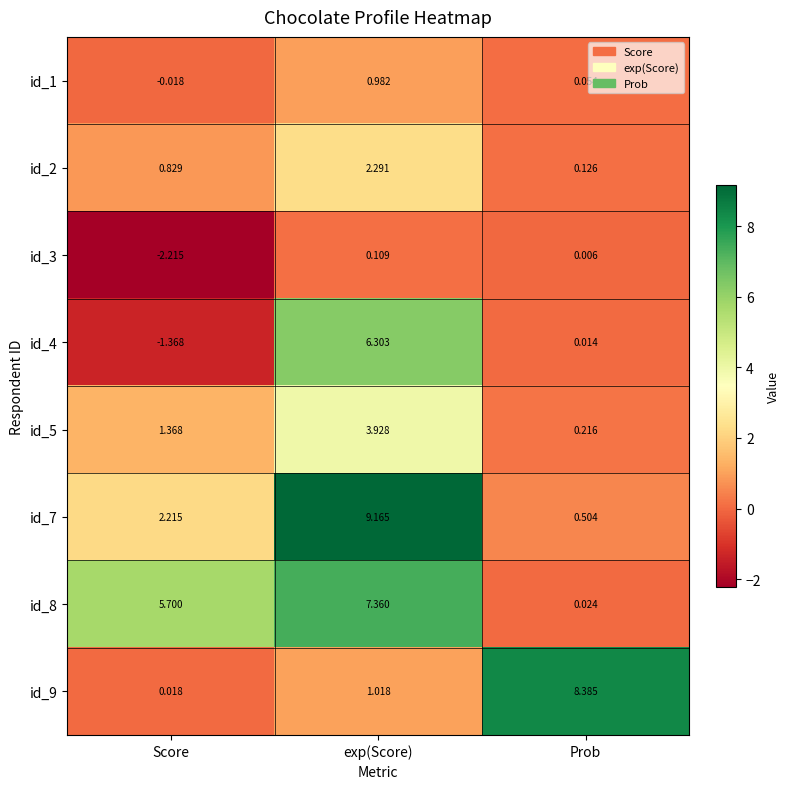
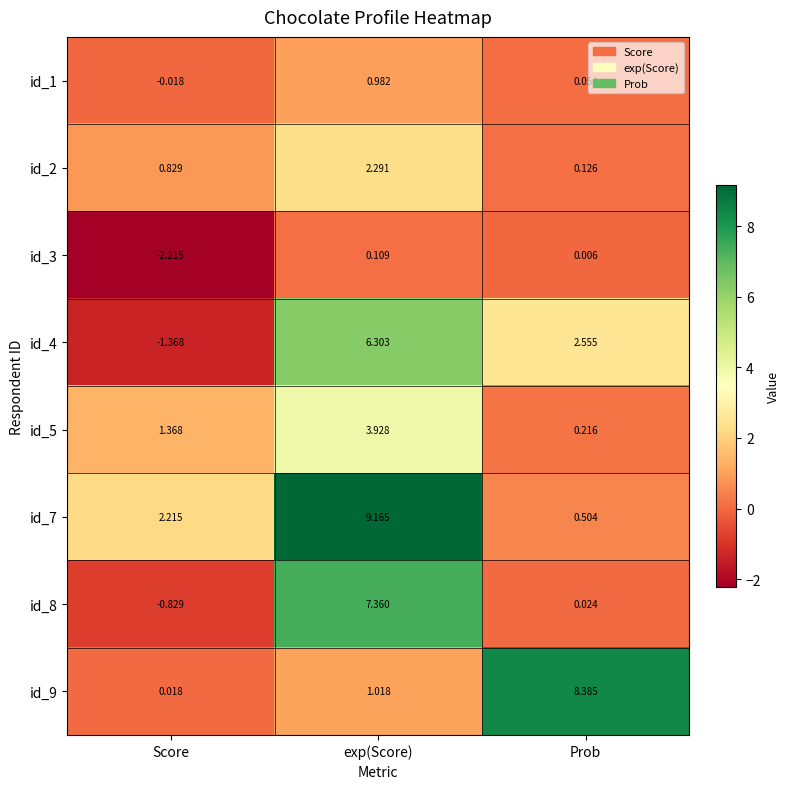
  {
    "id_1": {
      "Score": -0.018,
      "exp(Score)": 0.982
    },
    "id_2": {
      "Score": 0.829,
      "exp(Score)": 2.291,
      "Prob": 0.126
    },
    "id_3": {
      "Score": -2.215,
      "exp(Score)": 0.109,
      "Prob": 0.006
    },
    "id_4": {
      "Score": -1.368,
      "exp(Score)": 6.303,
-     "Prob": 0.014
+     "Prob": 2.555
    },
    "id_5": {
      "Score": 1.368,
      "exp(Score)": 3.928,
      "Prob": 0.216
    },
    "id_7": {
      "Score": 2.215,
      "exp(Score)": 9.165,
      "Prob": 0.504
    },
    "id_8": {
-     "Score": 5.700,
+     "Score": -0.829,
      "exp(Score)": 7.360,
      "Prob": 0.024
    },
    "id_9": {
      "Score": 0.018,
      "exp(Score)": 1.018,
      "Prob": 8.385
    }
  }
